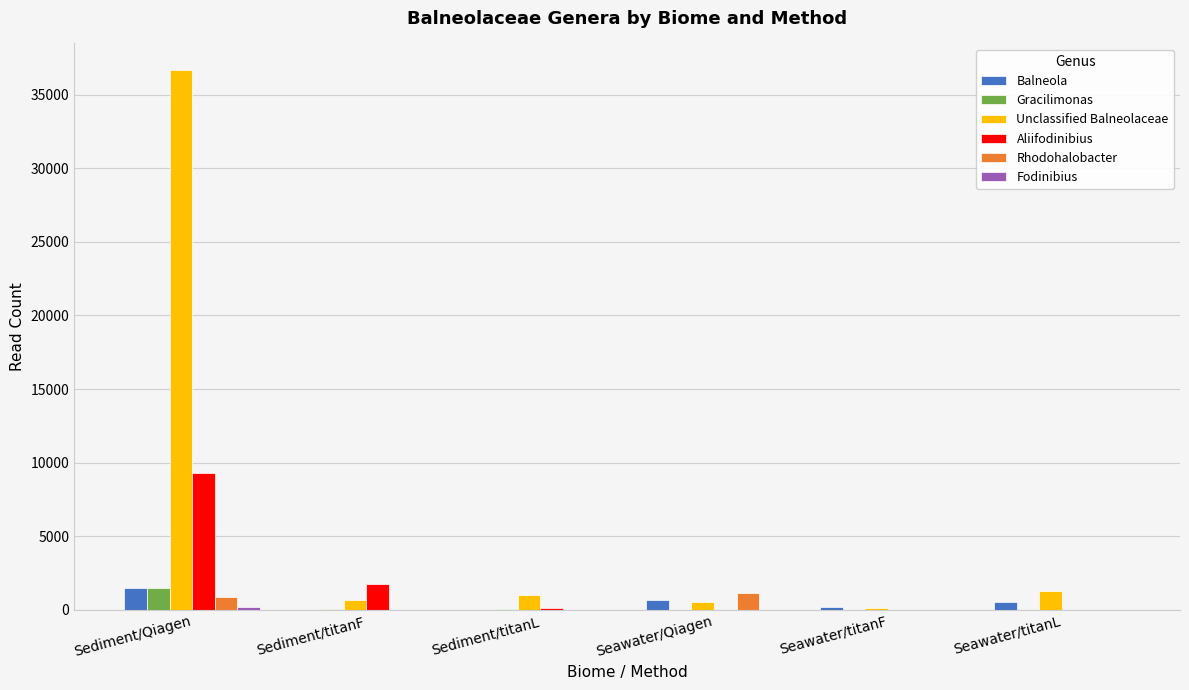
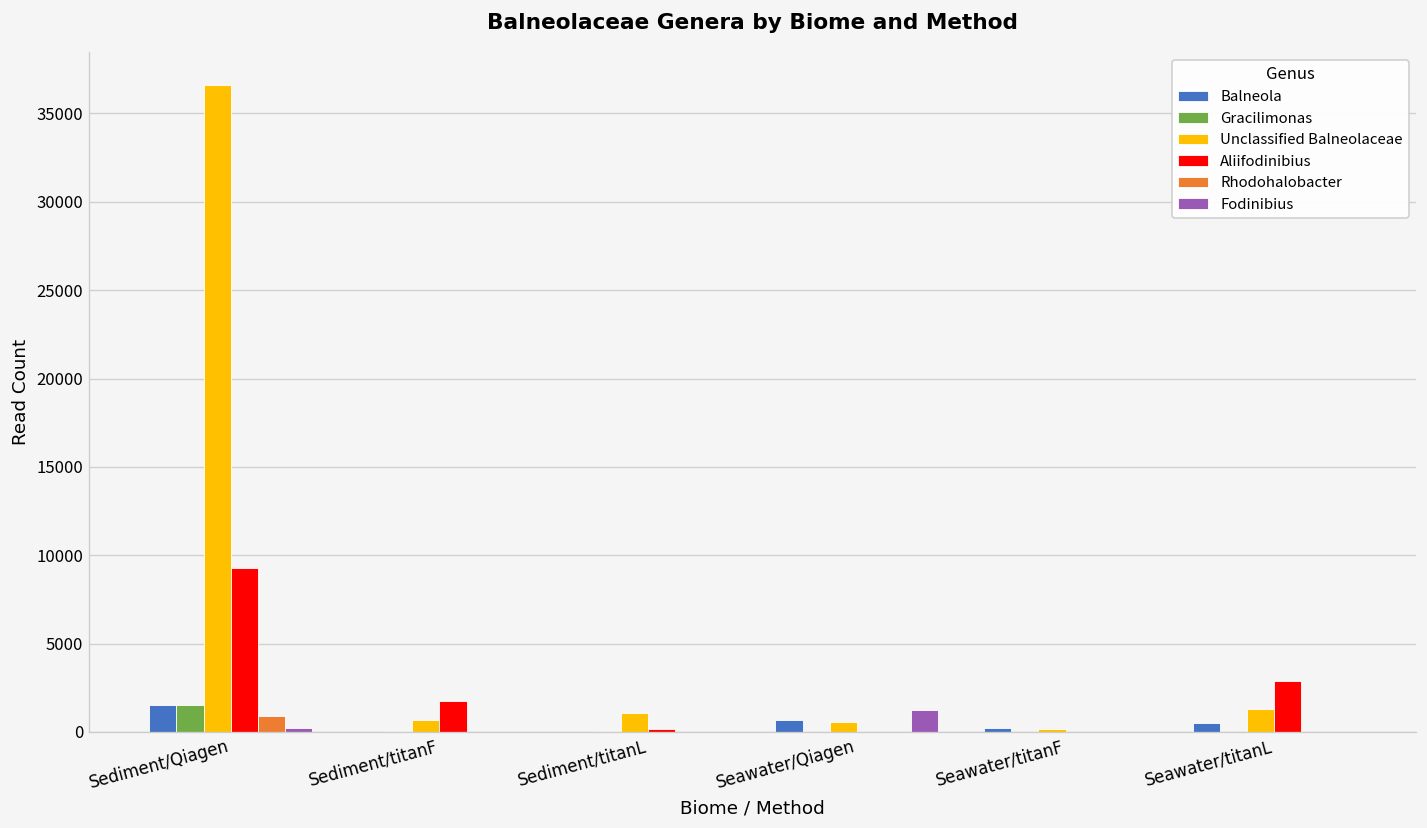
  {
    "Balneola": {
      "Sediment/Qiagen": 1500,
      "Seawater/Qiagen": 700,
      "Seawater/titanF": 200,
      "Seawater/titanL": 500
    },
    "Gracilimonas": {
      "Sediment/Qiagen": 1500
    },
    "Unclassified Balneolaceae": {
      "Sediment/Qiagen": 36600,
      "Sediment/titanF": 700,
      "Sediment/titanL": 1000,
      "Seawater/Qiagen": 500,
      "Seawater/titanL": 1300
    },
    "Aliifodinibius": {
      "Sediment/Qiagen": 9300,
      "Sediment/titanF": 1700,
-     "Seawater/titanL": 0
+     "Seawater/titanL": 2900
    },
    "Rhodohalobacter": {
      "Sediment/Qiagen": 900,
-     "Seawater/Qiagen": 1100
+     "Seawater/Qiagen": 0
    },
    "Fodinibius": {
      "Sediment/Qiagen": 200,
-     "Seawater/Qiagen": 0,
+     "Seawater/Qiagen": 1200,
      "Seawater/titanL": 0
    }
  }
